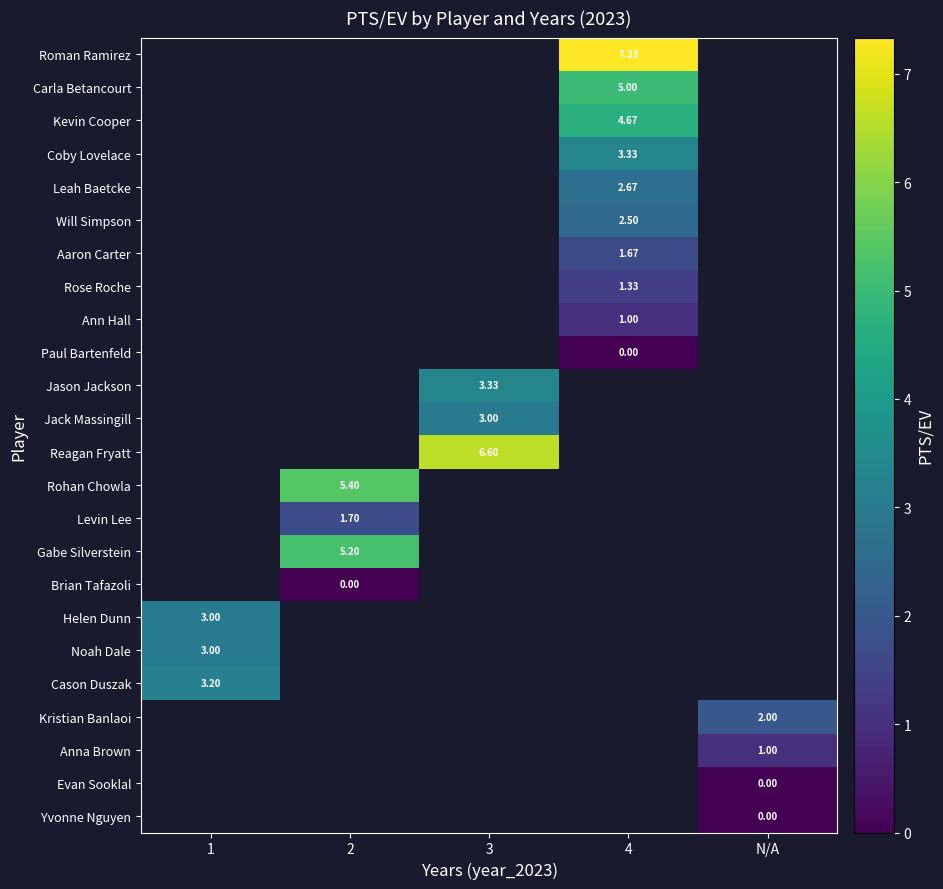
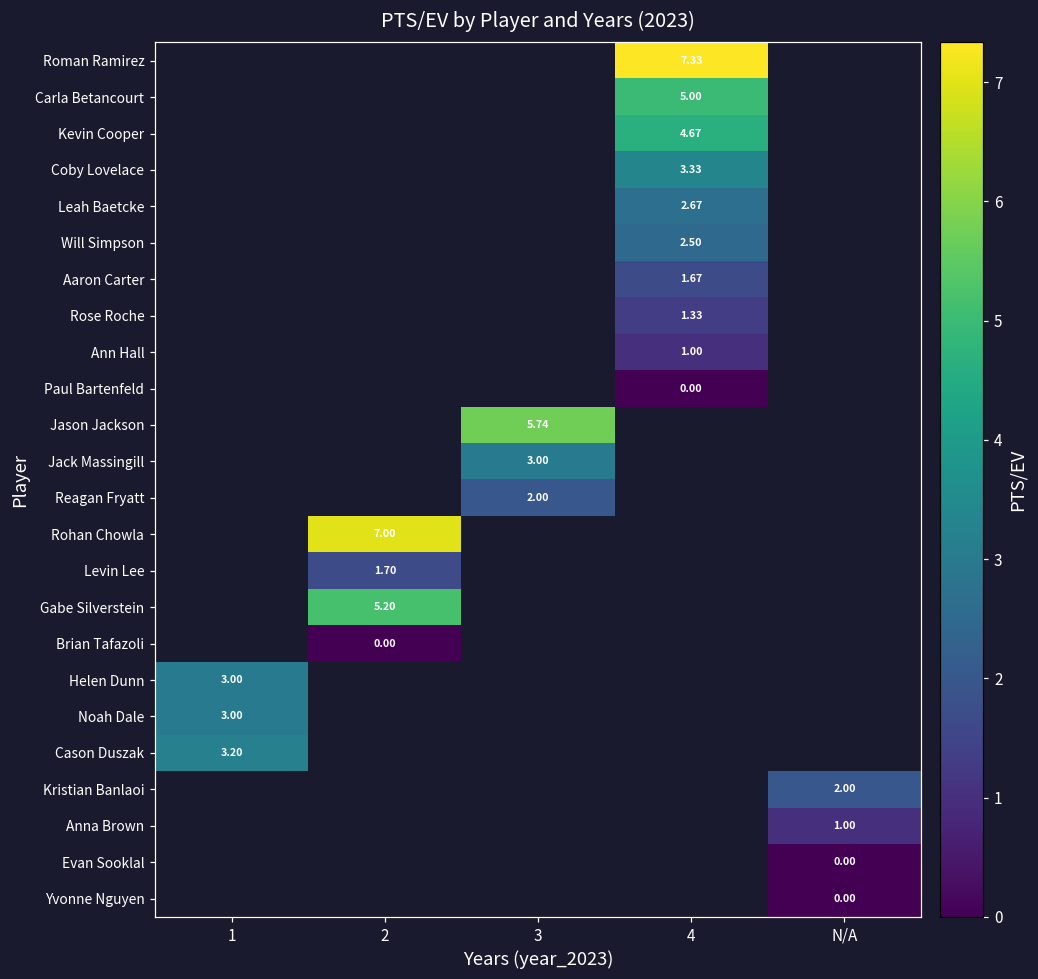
  {
    "Roman Ramirez": {
      "4": 7.33
    },
    "Carla Betancourt": {
      "4": 5.00
    },
    "Kevin Cooper": {
      "4": 4.67
    },
    "Coby Lovelace": {
      "4": 3.33
    },
    "Leah Baetcke": {
      "4": 2.67
    },
    "Will Simpson": {
      "4": 2.50
    },
    "Aaron Carter": {
      "4": 1.67
    },
    "Rose Roche": {
      "4": 1.33
    },
    "Ann Hall": {
      "4": 1.00
    },
    "Paul Bartenfeld": {
      "4": 0.00
    },
    "Jason Jackson": {
-     "3": 3.33
+     "3": 5.74
    },
    "Jack Massingill": {
      "3": 3.00
    },
    "Reagan Fryatt": {
-     "3": 6.60
+     "3": 2.00
    },
    "Rohan Chowla": {
-     "2": 5.40
+     "2": 7.00
    },
    "Levin Lee": {
      "2": 1.70
    },
    "Gabe Silverstein": {
      "2": 5.20
    },
    "Brian Tafazoli": {
      "2": 0.00
    },
    "Helen Dunn": {
      "1": 3.00
    },
    "Noah Dale": {
      "1": 3.00
    },
    "Cason Duszak": {
      "1": 3.20
    },
    "Kristian Banlaoi": {
      "N/A": 2.00
    },
    "Anna Brown": {
      "N/A": 1.00
    },
    "Evan Sooklal": {
      "N/A": 0.00
    },
    "Yvonne Nguyen": {
      "N/A": 0.00
    }
  }
